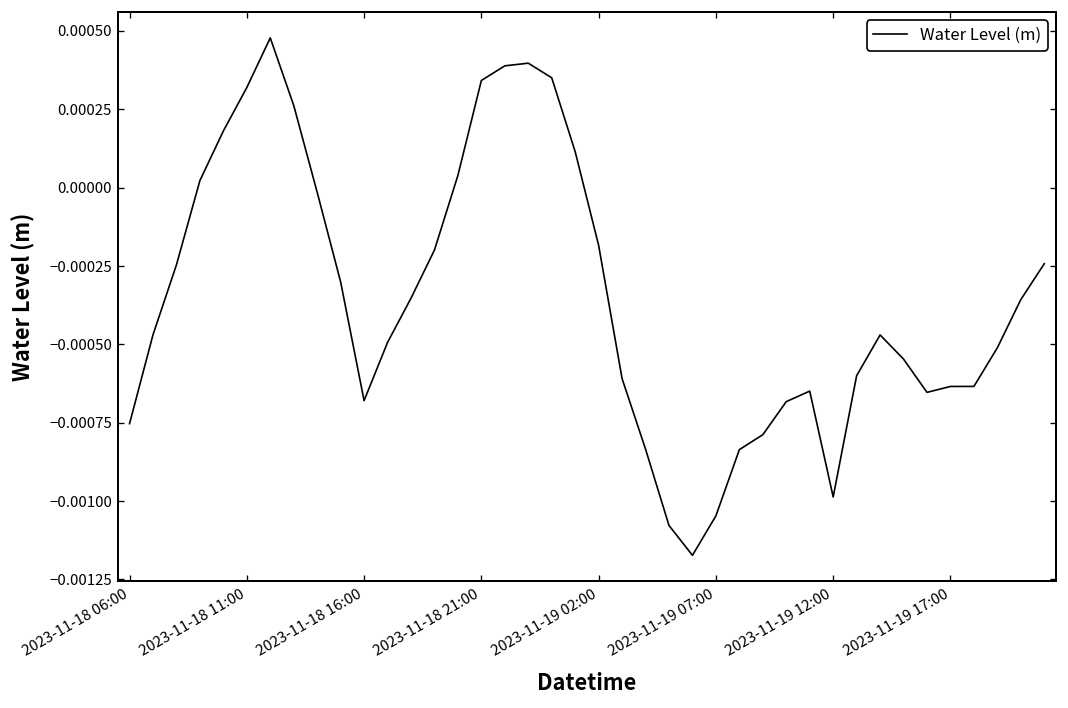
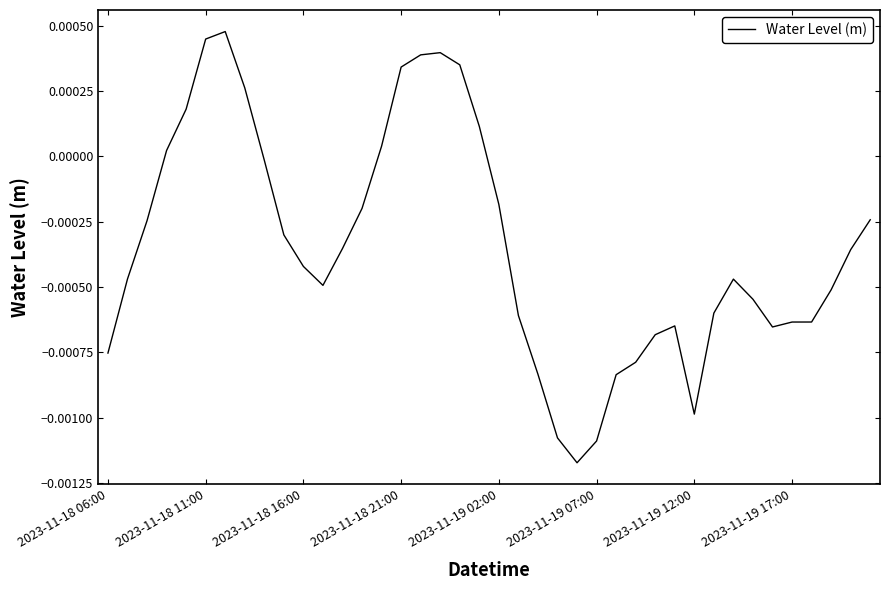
  {
    "2023-11-18 06:00": -0.00075,
-   "2023-11-18 11:00": 0.00032,
-   "2023-11-18 16:00": -0.00068,
+   "2023-11-18 11:00": 0.00045,
+   "2023-11-18 16:00": -0.00042,
    "2023-11-18 21:00": 0.00034,
    "2023-11-19 02:00": -0.00018,
-   "2023-11-19 07:00": -0.00105,
+   "2023-11-19 07:00": -0.00109,
    "2023-11-19 12:00": -0.00099,
    "2023-11-19 17:00": -0.00063
  }
